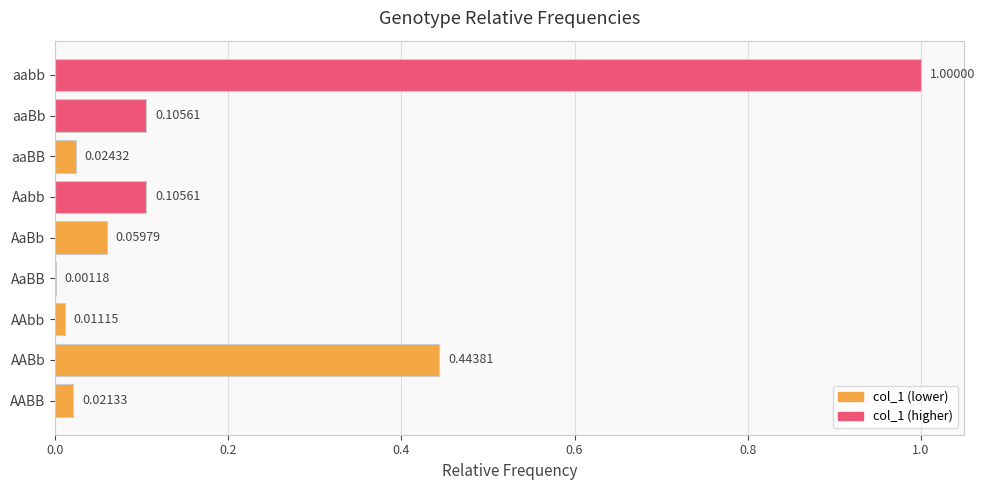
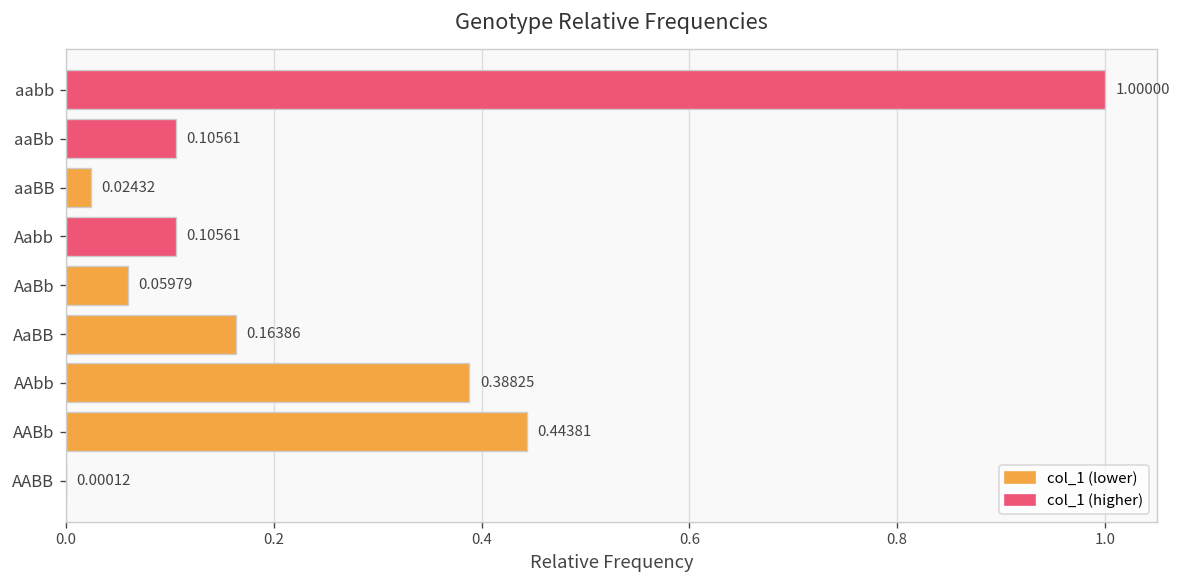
  {
    "aabb": 1.00000,
    "aaBb": 0.10561,
    "aaBB": 0.02432,
    "Aabb": 0.10561,
    "AaBb": 0.05979,
-   "AaBB": 0.00118,
-   "AAbb": 0.01115,
+   "AaBB": 0.16386,
+   "AAbb": 0.38825,
    "AABb": 0.44381,
-   "AABB": 0.02133
+   "AABB": 0.00012
  }
